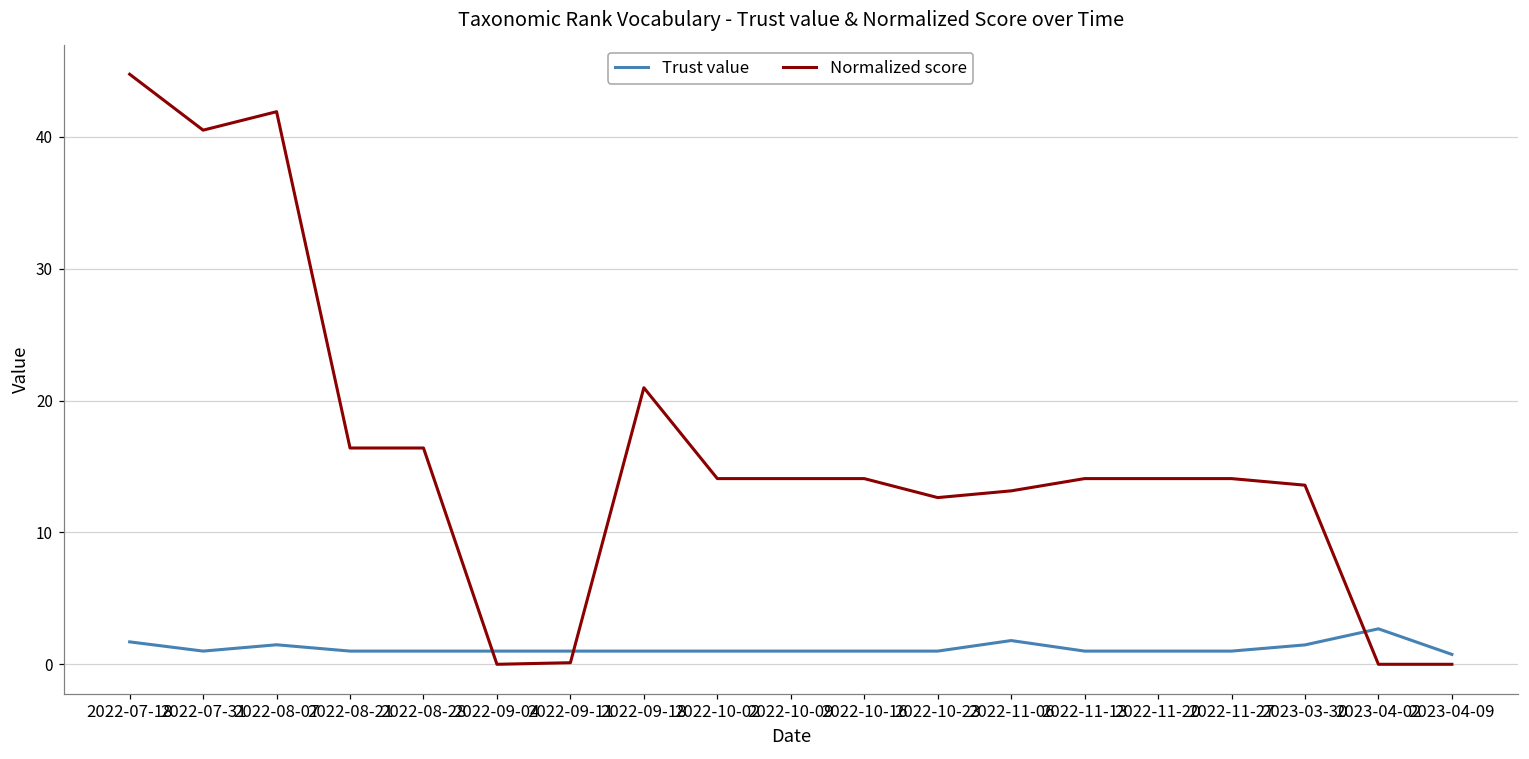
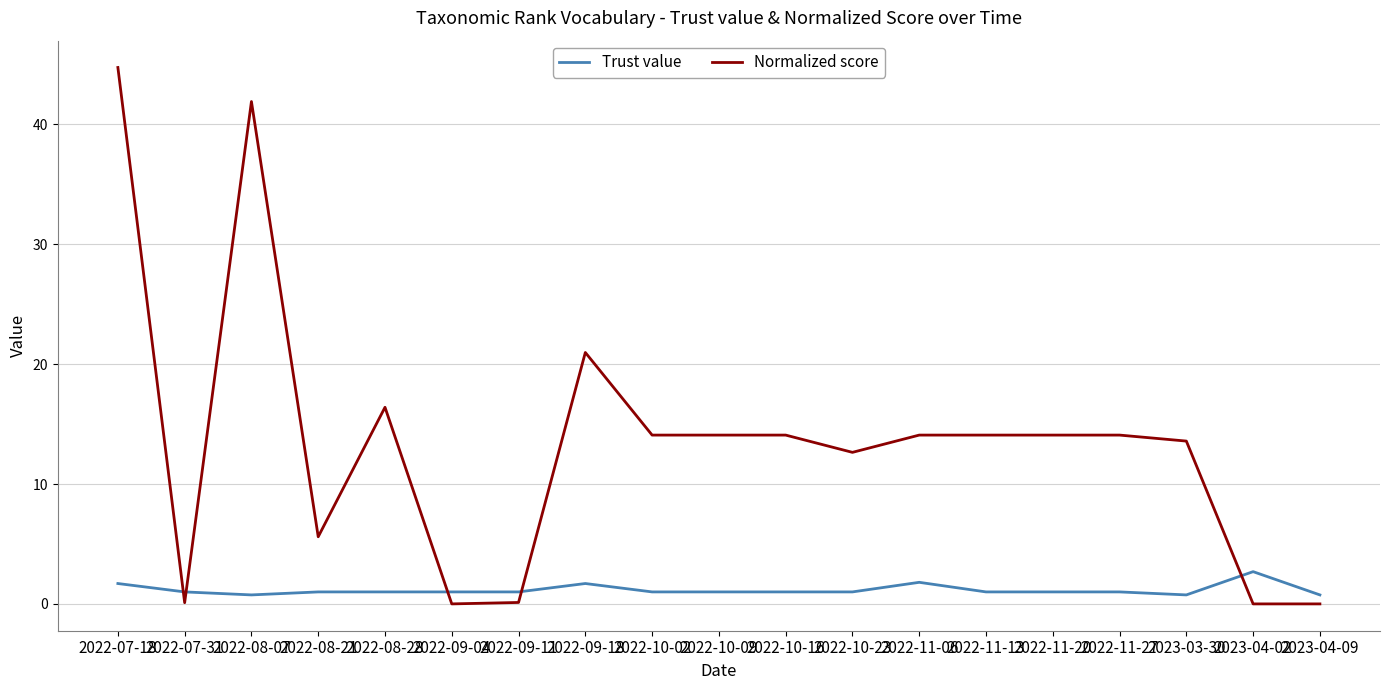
  {
    "Trust value": {
      "2022-07-18": 1.7,
      "2022-07-31": 1.0,
-     "2022-08-07": 1.5,
+     "2022-08-07": 0.8,
      "2022-08-21": 1.0,
      "2022-08-28": 1.0,
      "2022-09-04": 1.0,
      "2022-09-11": 1.0,
-     "2022-09-18": 1.0,
+     "2022-09-18": 1.7,
      "2022-10-02": 1.0,
      "2022-10-09": 1.0,
      "2022-10-16": 1.0,
      "2022-10-23": 1.0,
      "2022-11-06": 1.8,
      "2022-11-13": 1.0,
      "2022-11-20": 1.0,
      "2022-11-27": 1.0,
-     "2023-03-30": 1.5,
+     "2023-03-30": 0.8,
      "2023-04-02": 2.7,
      "2023-04-09": 0.8
    },
    "Normalized score": {
      "2022-07-18": 44.7,
-     "2022-07-31": 40.5,
+     "2022-07-31": 0.1,
      "2022-08-07": 41.9,
-     "2022-08-21": 16.4,
+     "2022-08-21": 5.6,
      "2022-08-28": 16.4,
      "2022-09-04": 0.0,
      "2022-09-11": 0.1,
      "2022-09-18": 21.0,
      "2022-10-02": 14.1,
      "2022-10-09": 14.1,
      "2022-10-16": 14.1,
      "2022-10-23": 12.6,
-     "2022-11-06": 13.2,
+     "2022-11-06": 14.1,
      "2022-11-13": 14.1,
      "2022-11-20": 14.1,
      "2022-11-27": 14.1,
      "2023-03-30": 13.6,
      "2023-04-02": 0.0,
      "2023-04-09": 0.0
    }
  }
